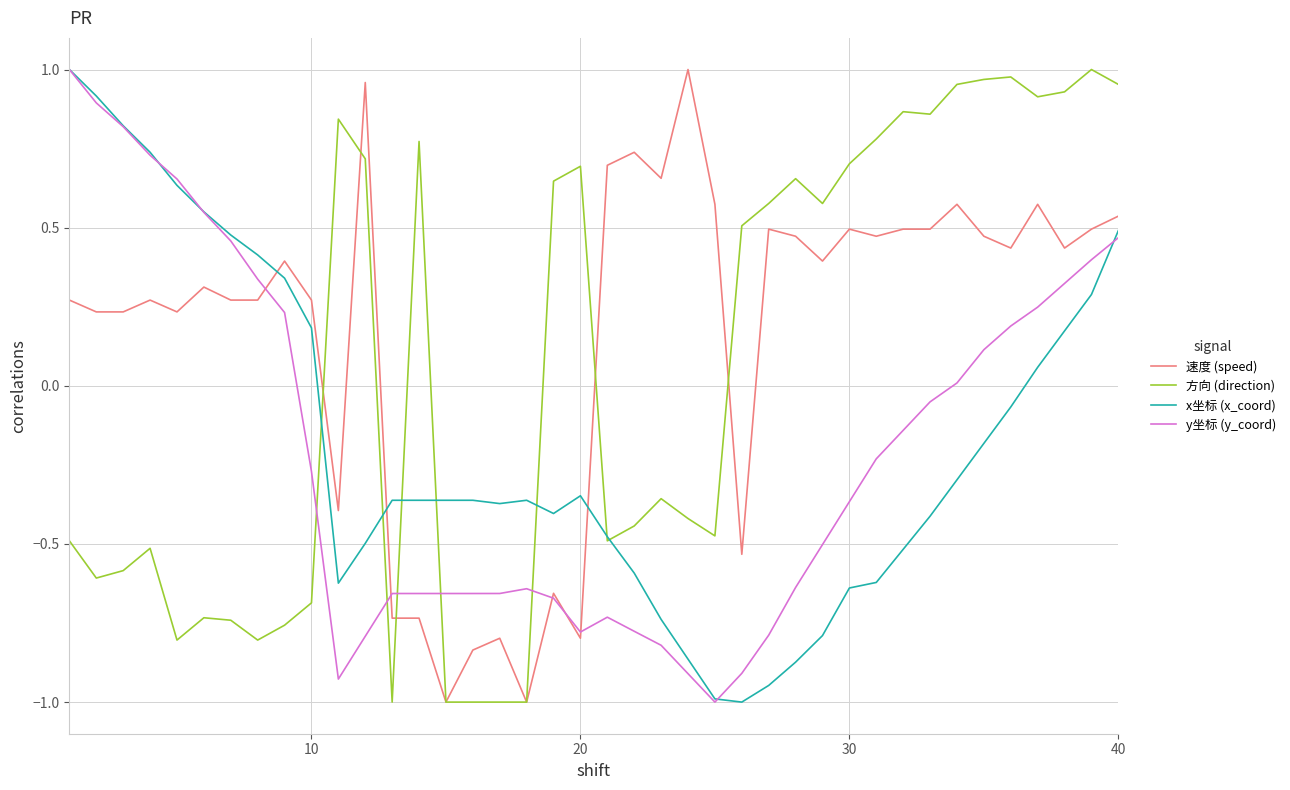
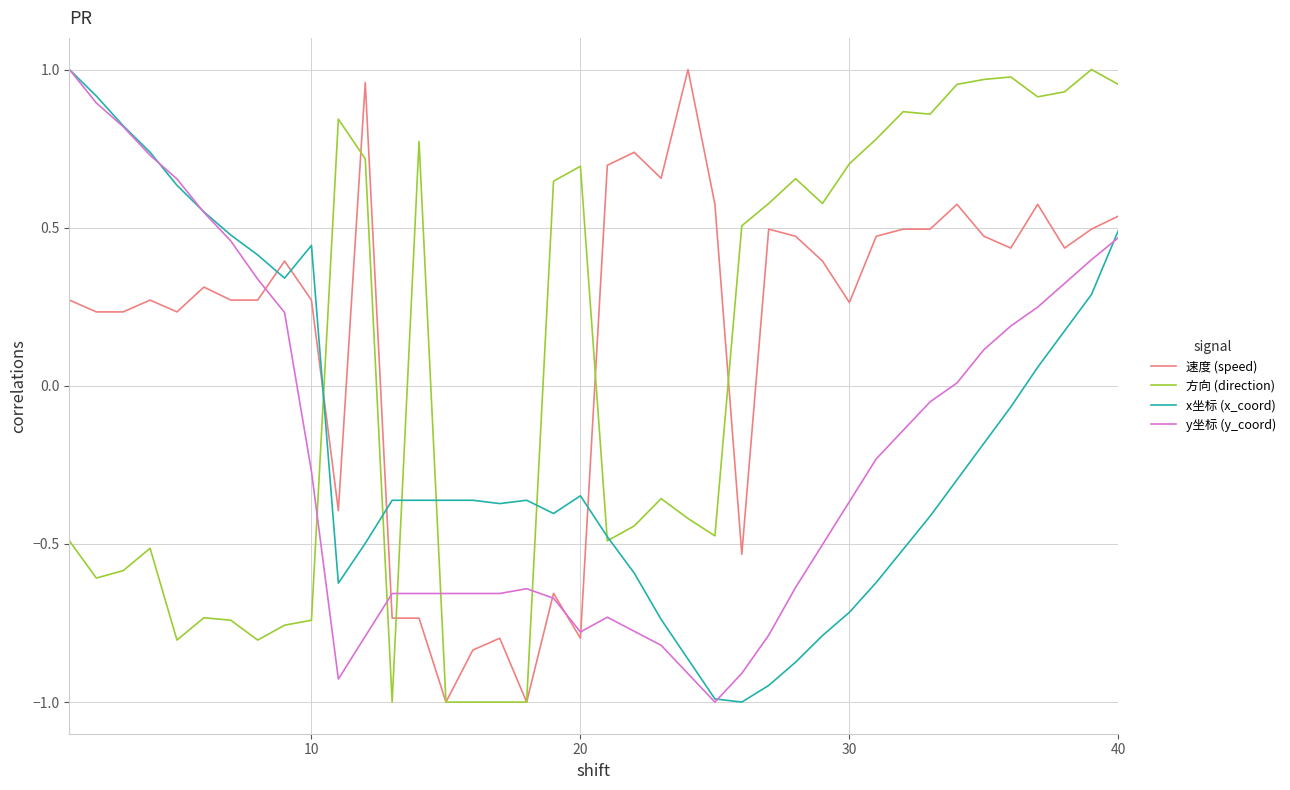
  {
    "速度 (speed)": {
      "10": 0.27,
      "20": -0.80,
-     "30": 0.50,
+     "30": 0.26,
      "40": 0.54
    },
    "方向 (direction)": {
-     "10": -0.69,
+     "10": -0.74,
      "20": 0.69,
      "30": 0.70,
      "40": 0.95
    },
    "x坐标 (x_coord)": {
-     "10": 0.18,
+     "10": 0.44,
      "20": -0.35,
-     "30": -0.64,
+     "30": -0.72,
      "40": 0.49
    },
    "y坐标 (y_coord)": {
      "10": -0.27,
      "20": -0.78,
      "30": -0.37,
      "40": 0.47
    }
  }
